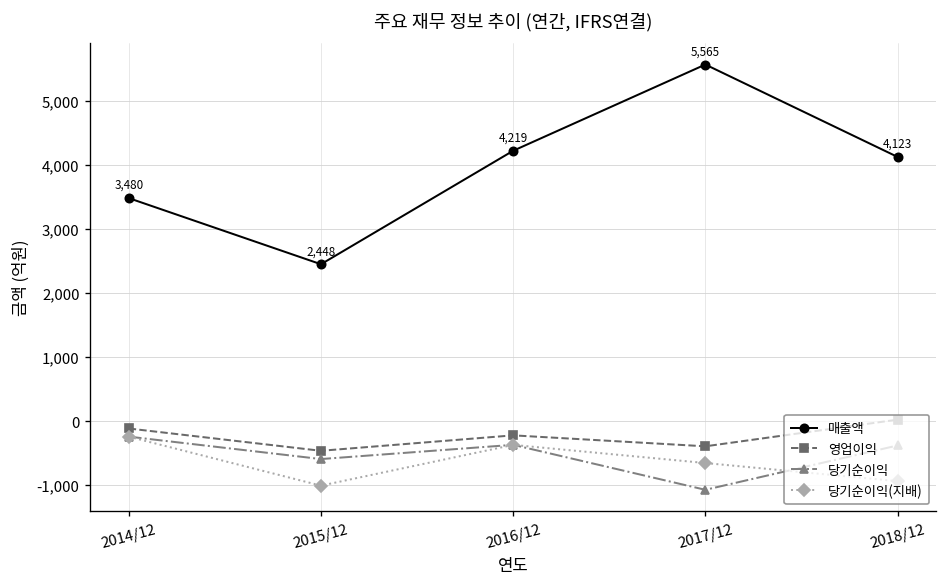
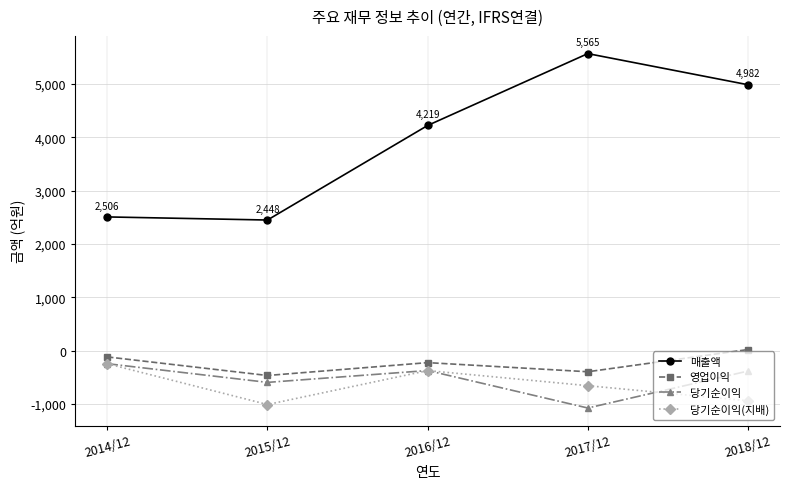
  {
    "매출액": {
-     "2014/12": "3,480",
+     "2014/12": "2,506",
      "2015/12": "2,448",
      "2016/12": "4,219",
      "2017/12": "5,565",
-     "2018/12": "4,123"
+     "2018/12": "4,982"
    },
    "당기순이익(지배)": {
      "2015/12": "-1,000",
      "2017/12": "-700"
    }
  }
